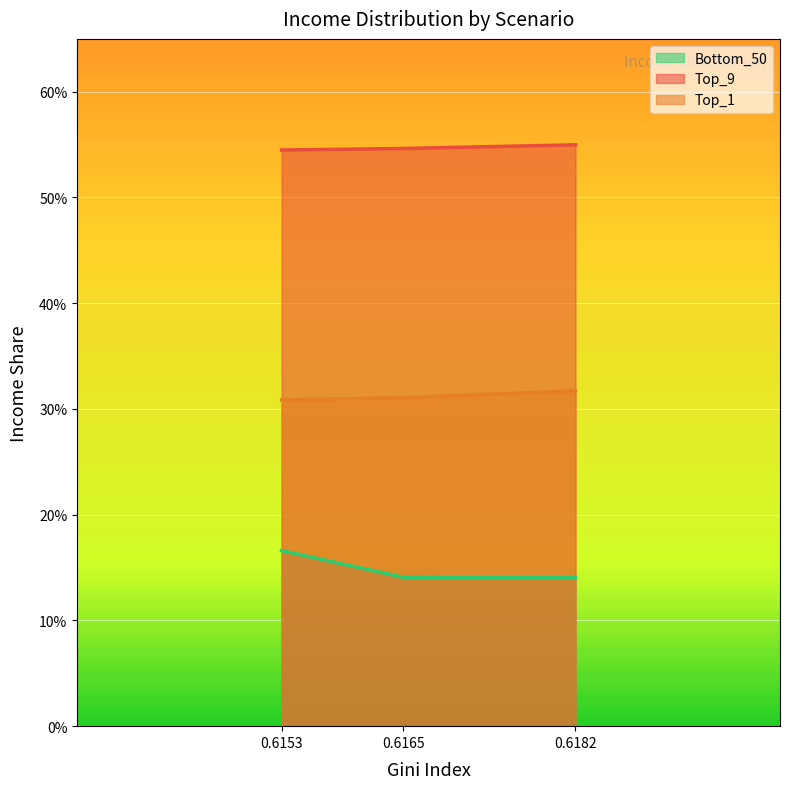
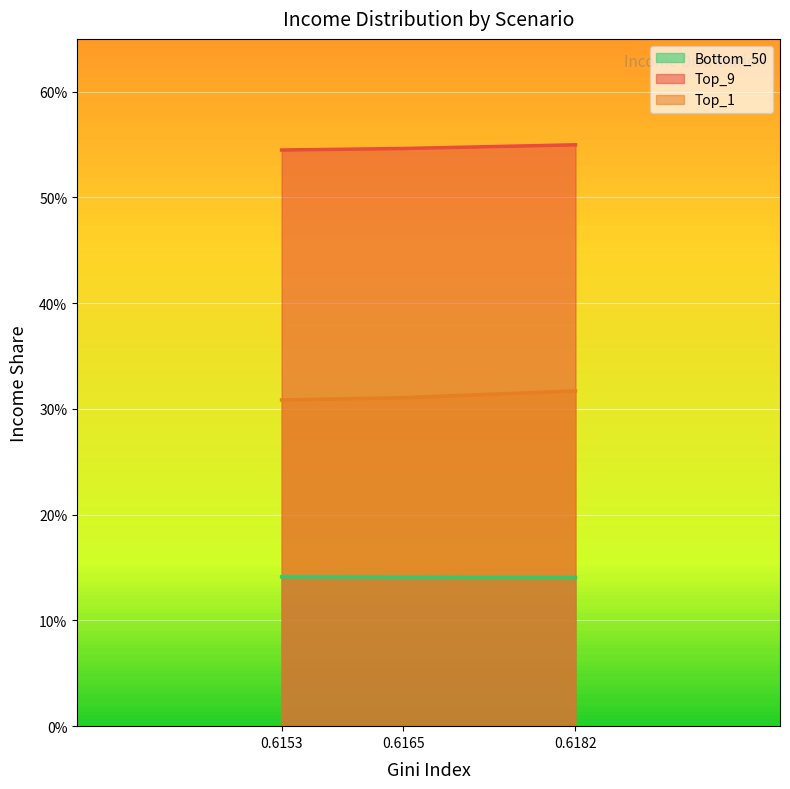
  {
    "Bottom_50": {
-     "0.6153": "16.6%",
+     "0.6153": "14.1%",
      "0.6165": "14.1%",
      "0.6182": "14.1%"
    }
  }
